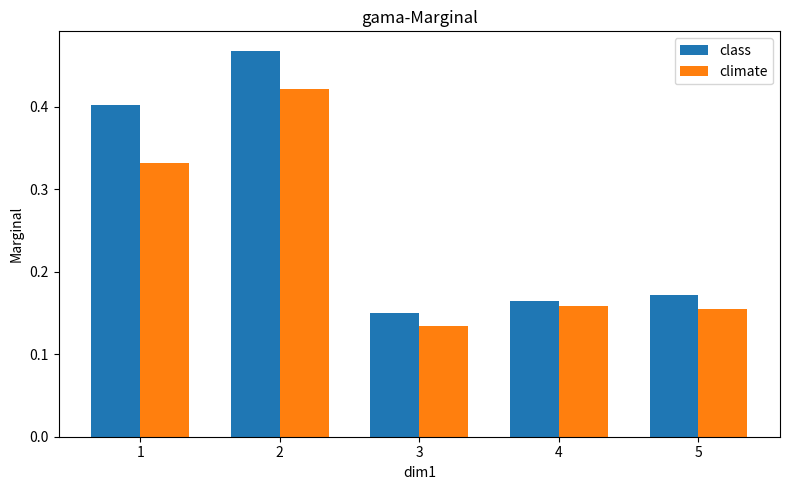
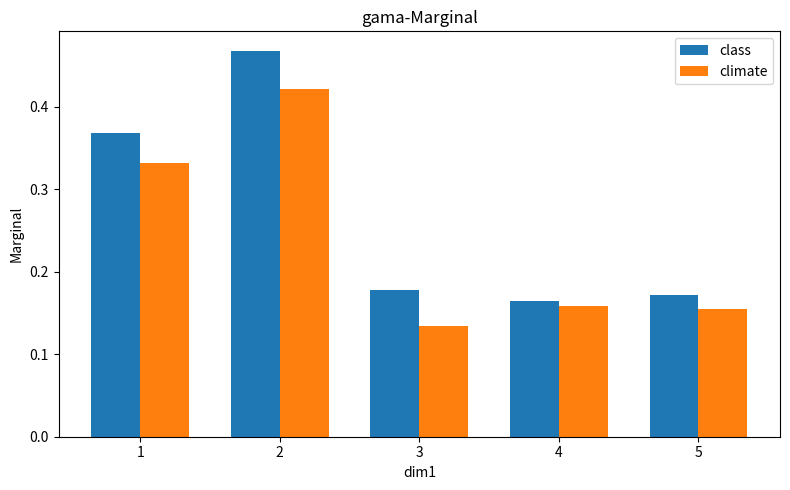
  {
    "class": {
-     "1": 0.40,
+     "1": 0.37,
      "2": 0.47,
-     "3": 0.15,
+     "3": 0.18,
      "4": 0.16,
      "5": 0.17
    },
    "climate": {
      "1": 0.33,
      "2": 0.42,
      "3": 0.13,
      "4": 0.16,
      "5": 0.15
    }
  }
